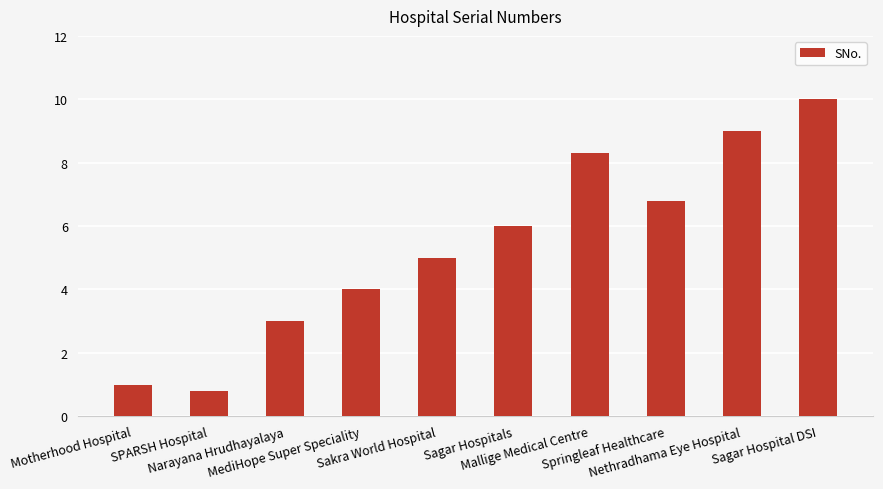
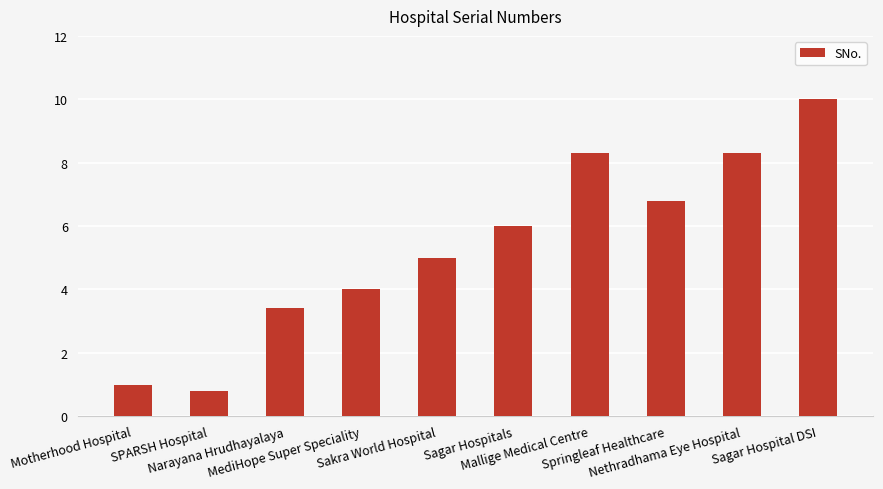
  {
    "Motherhood Hospital": 1.0,
    "SPARSH Hospital": 0.8,
-   "Narayana Hrudhayalaya": 3.0,
+   "Narayana Hrudhayalaya": 3.4,
    "MediHope Super Speciality": 4.0,
    "Sakra World Hospital": 5.0,
    "Sagar Hospitals": 6.0,
    "Mallige Medical Centre": 8.3,
    "Springleaf Healthcare": 6.8,
-   "Nethradhama Eye Hospital": 9.0,
+   "Nethradhama Eye Hospital": 8.3,
    "Sagar Hospital DSI": 10.0
  }
